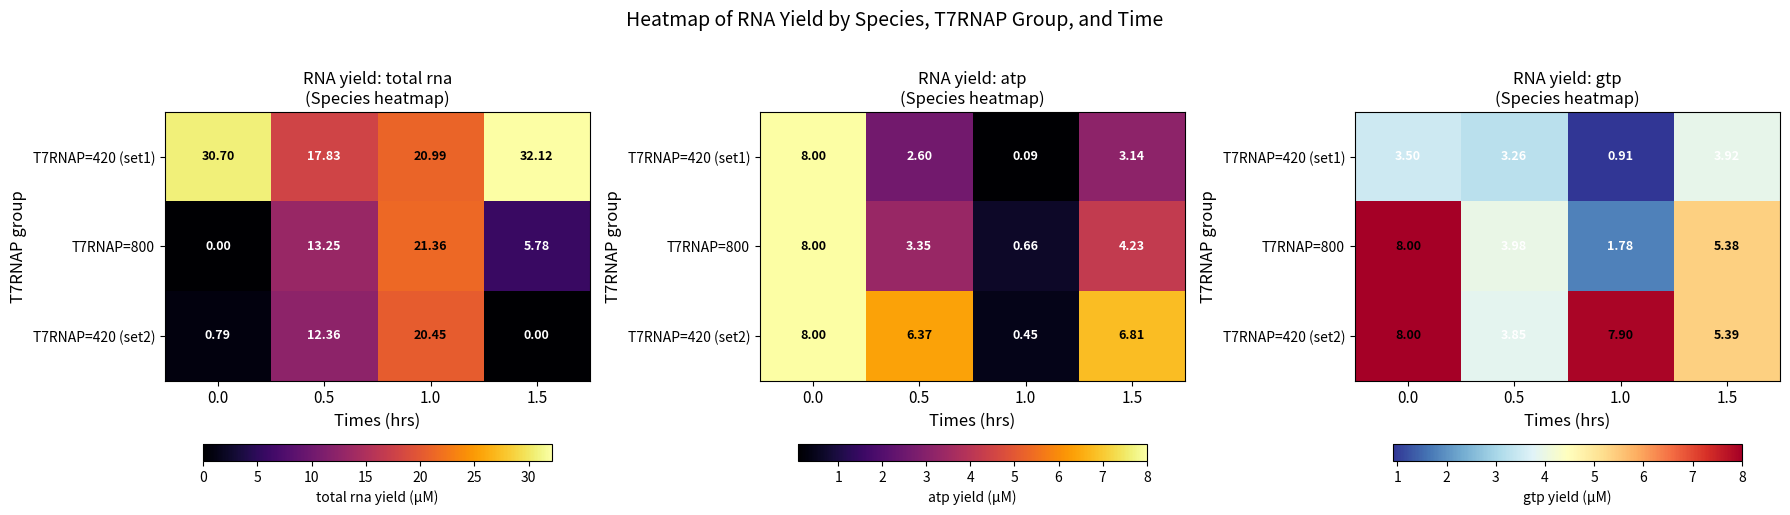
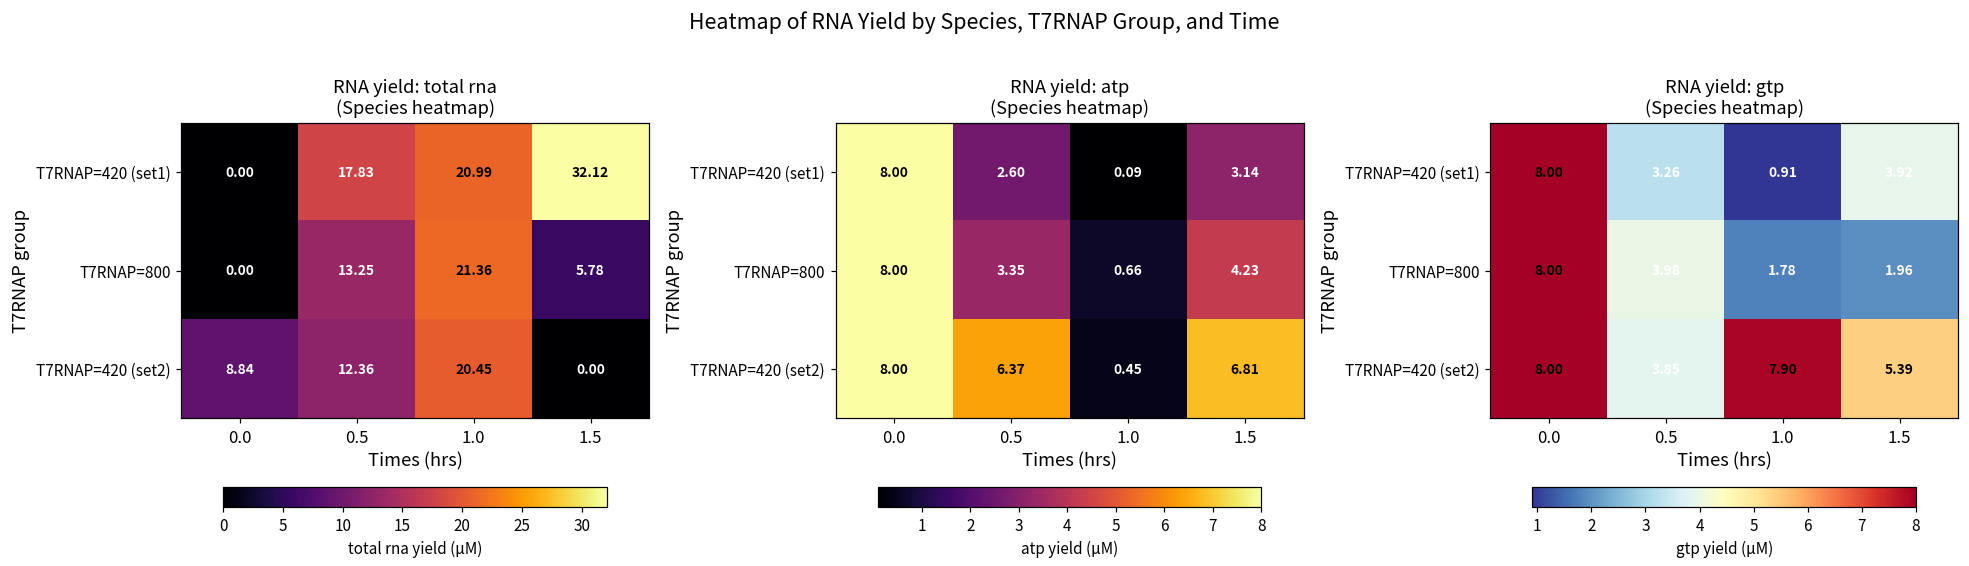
  {
    "RNA yield: total rna (Species heatmap)": {
      "T7RNAP=420 (set1)": {
-       "0.0": 30.70,
+       "0.0": 0.00,
        "0.5": 17.83,
        "1.0": 20.99,
        "1.5": 32.12
      },
      "T7RNAP=800": {
        "0.0": 0.00,
        "0.5": 13.25,
        "1.0": 21.36,
        "1.5": 5.78
      },
      "T7RNAP=420 (set2)": {
-       "0.0": 0.79,
+       "0.0": 8.84,
        "0.5": 12.36,
        "1.0": 20.45,
        "1.5": 0.00
      }
    },
    "RNA yield: atp (Species heatmap)": {
      "T7RNAP=420 (set1)": {
        "0.0": 8.00,
        "0.5": 2.60,
        "1.0": 0.09,
        "1.5": 3.14
      },
      "T7RNAP=800": {
        "0.0": 8.00,
        "0.5": 3.35,
        "1.0": 0.66,
        "1.5": 4.23
      },
      "T7RNAP=420 (set2)": {
        "0.0": 8.00,
        "0.5": 6.37,
        "1.0": 0.45,
        "1.5": 6.81
      }
    },
    "RNA yield: gtp (Species heatmap)": {
      "T7RNAP=420 (set1)": {
-       "0.0": 3.50,
+       "0.0": 8.00,
        "0.5": 3.26,
        "1.0": 0.91
      },
      "T7RNAP=800": {
        "0.0": 8.00,
        "1.0": 1.78,
-       "1.5": 5.38
+       "1.5": 1.96
      },
      "T7RNAP=420 (set2)": {
        "0.0": 8.00,
        "1.0": 7.90,
        "1.5": 5.39
      }
    }
  }
